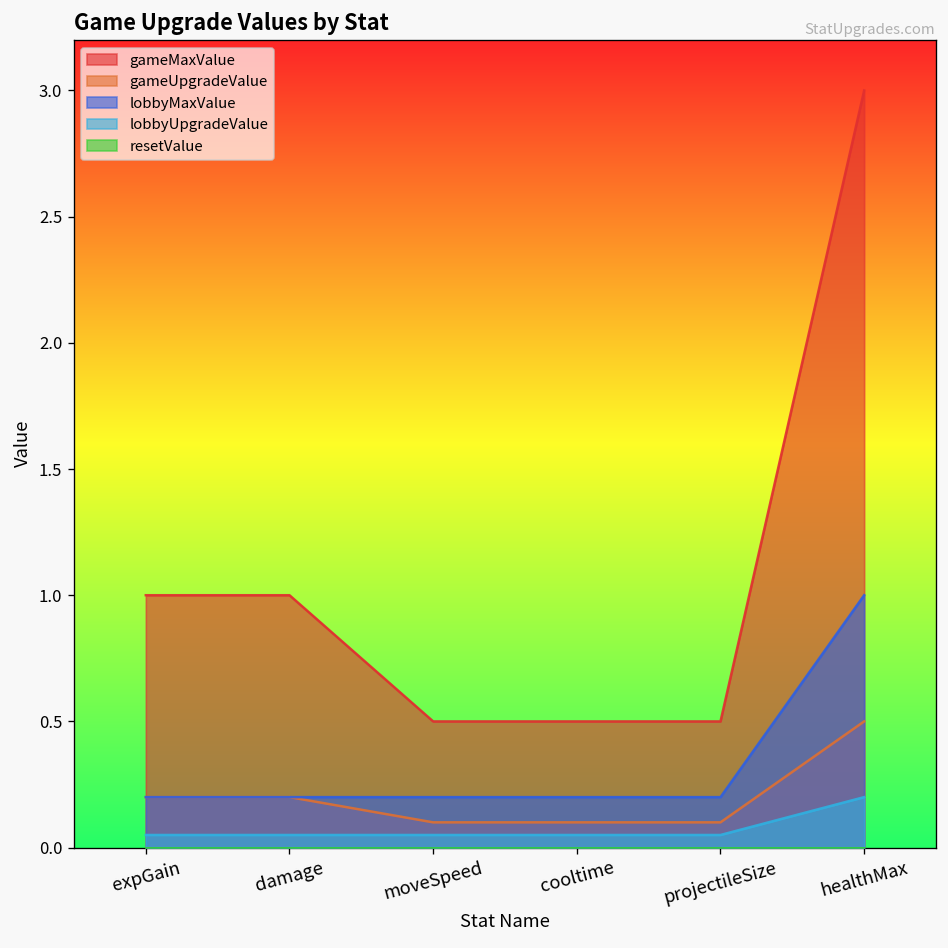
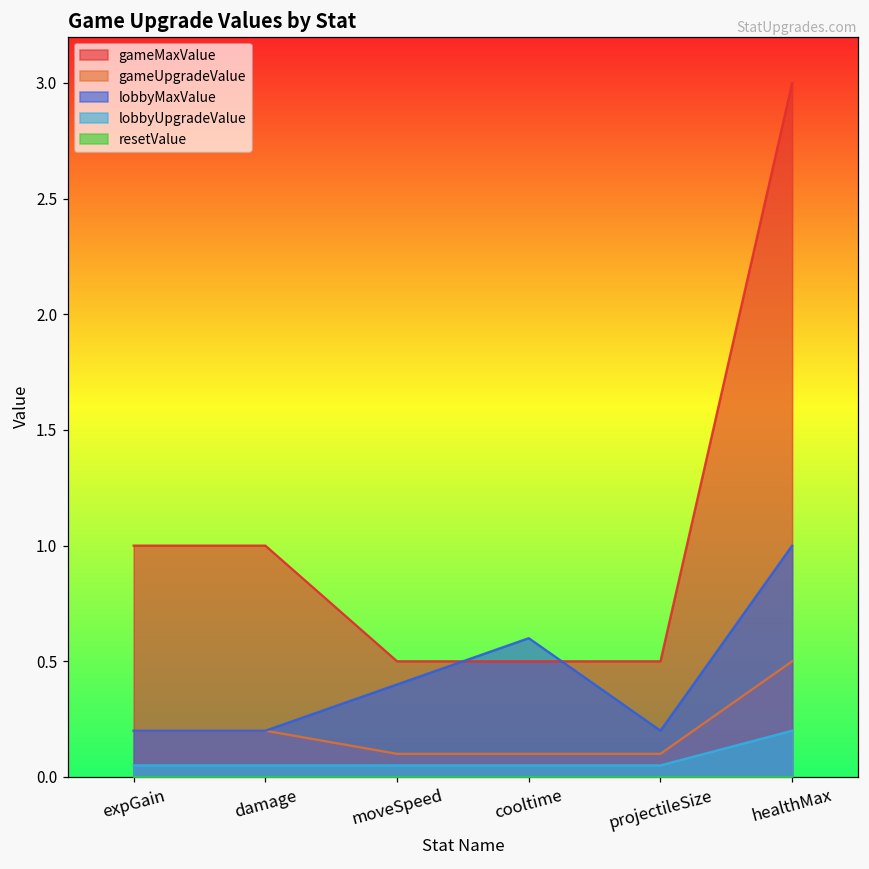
  {
    "lobbyMaxValue": {
-     "moveSpeed": 0.2,
-     "cooltime": 0.2,
+     "moveSpeed": 0.4,
+     "cooltime": 0.6,
      "projectileSize": 0.2,
      "healthMax": 1.0
    },
    "lobbyUpgradeValue": {
      "expGain": 0.05,
      "damage": 0.05,
      "moveSpeed": 0.05,
      "cooltime": 0.05,
      "projectileSize": 0.05,
      "healthMax": 0.2
    },
    "resetValue": {
      "expGain": 0.0,
      "damage": 0.0,
      "moveSpeed": 0.0,
      "cooltime": 0.0,
      "projectileSize": 0.0,
      "healthMax": 0.0
    }
  }
